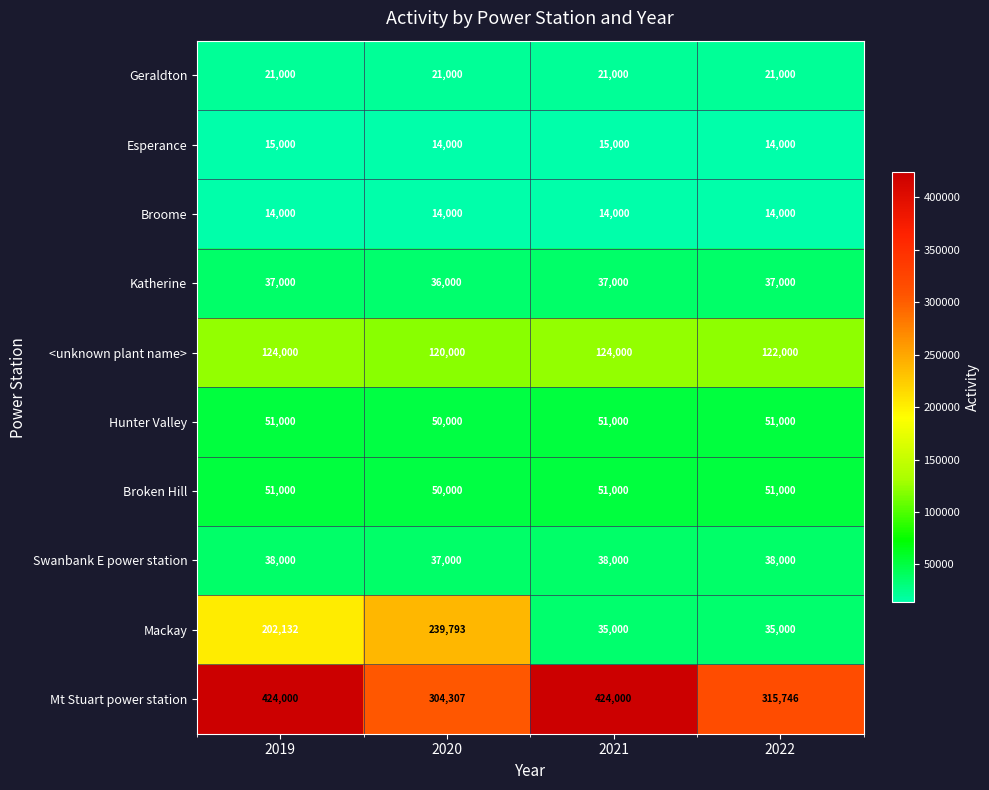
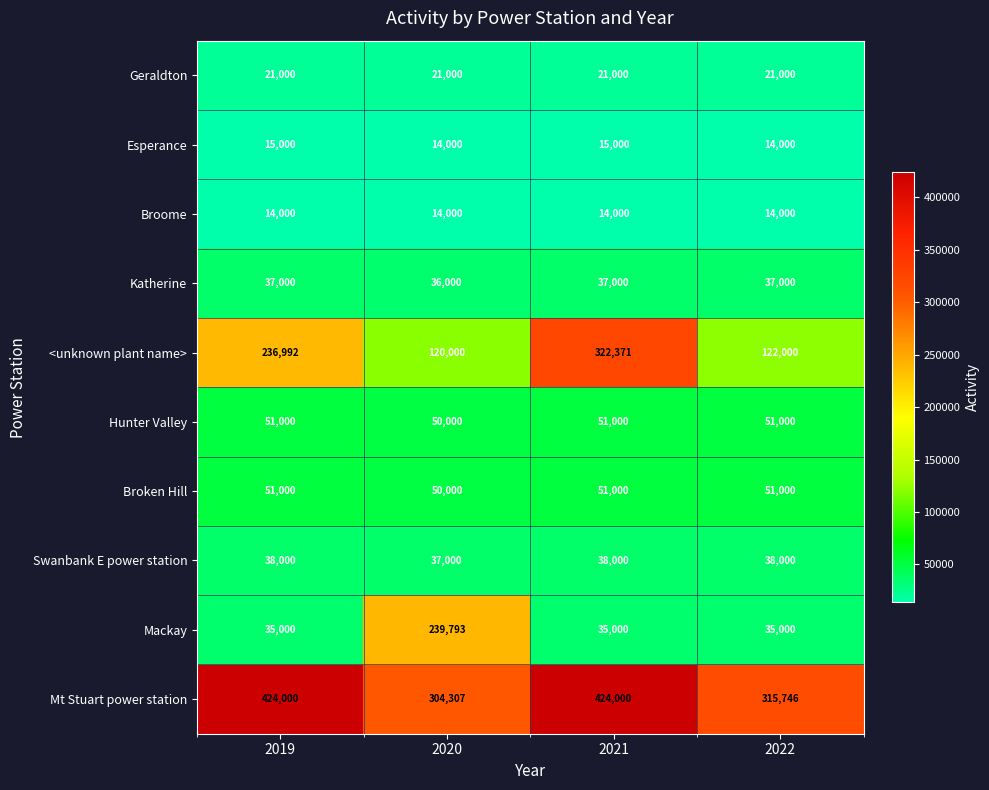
  {
    "Geraldton": {
      "2019": "21,000",
      "2020": "21,000",
      "2021": "21,000",
      "2022": "21,000"
    },
    "Esperance": {
      "2019": "15,000",
      "2020": "14,000",
      "2021": "15,000",
      "2022": "14,000"
    },
    "Broome": {
      "2019": "14,000",
      "2020": "14,000",
      "2021": "14,000",
      "2022": "14,000"
    },
    "Katherine": {
      "2019": "37,000",
      "2020": "36,000",
      "2021": "37,000",
      "2022": "37,000"
    },
    "<unknown plant name>": {
-     "2019": "124,000",
+     "2019": "236,992",
      "2020": "120,000",
-     "2021": "124,000",
+     "2021": "322,371",
      "2022": "122,000"
    },
    "Hunter Valley": {
      "2019": "51,000",
      "2020": "50,000",
      "2021": "51,000",
      "2022": "51,000"
    },
    "Broken Hill": {
      "2019": "51,000",
      "2020": "50,000",
      "2021": "51,000",
      "2022": "51,000"
    },
    "Swanbank E power station": {
      "2019": "38,000",
      "2020": "37,000",
      "2021": "38,000",
      "2022": "38,000"
    },
    "Mackay": {
-     "2019": "202,132",
+     "2019": "35,000",
      "2020": "239,793",
      "2021": "35,000",
      "2022": "35,000"
    },
    "Mt Stuart power station": {
      "2019": "424,000",
      "2020": "304,307",
      "2021": "424,000",
      "2022": "315,746"
    }
  }
